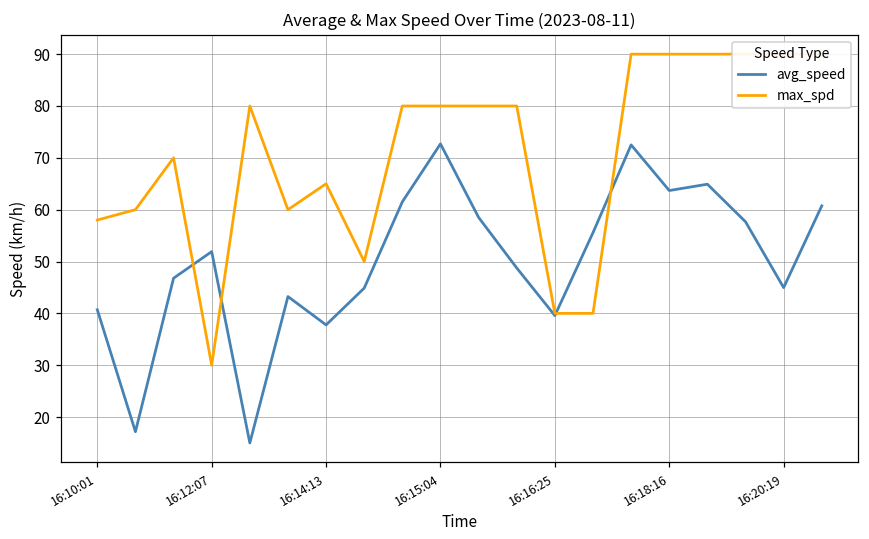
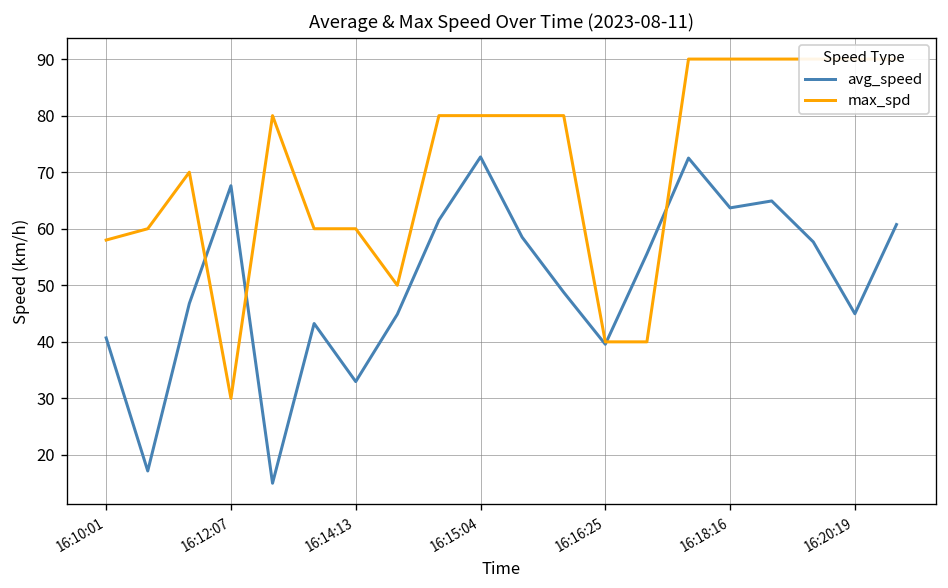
  {
    "avg_speed": {
      "16:10:01": 41,
-     "16:12:07": 52,
-     "16:14:13": 38,
+     "16:12:07": 68,
+     "16:14:13": 33,
      "16:15:04": 73,
      "16:18:16": 64,
      "16:20:19": 45
    },
    "max_spd": {
      "16:10:01": 58,
      "16:12:07": 30,
-     "16:14:13": 65,
+     "16:14:13": 60,
      "16:15:04": 80,
      "16:18:16": 90
    }
  }
